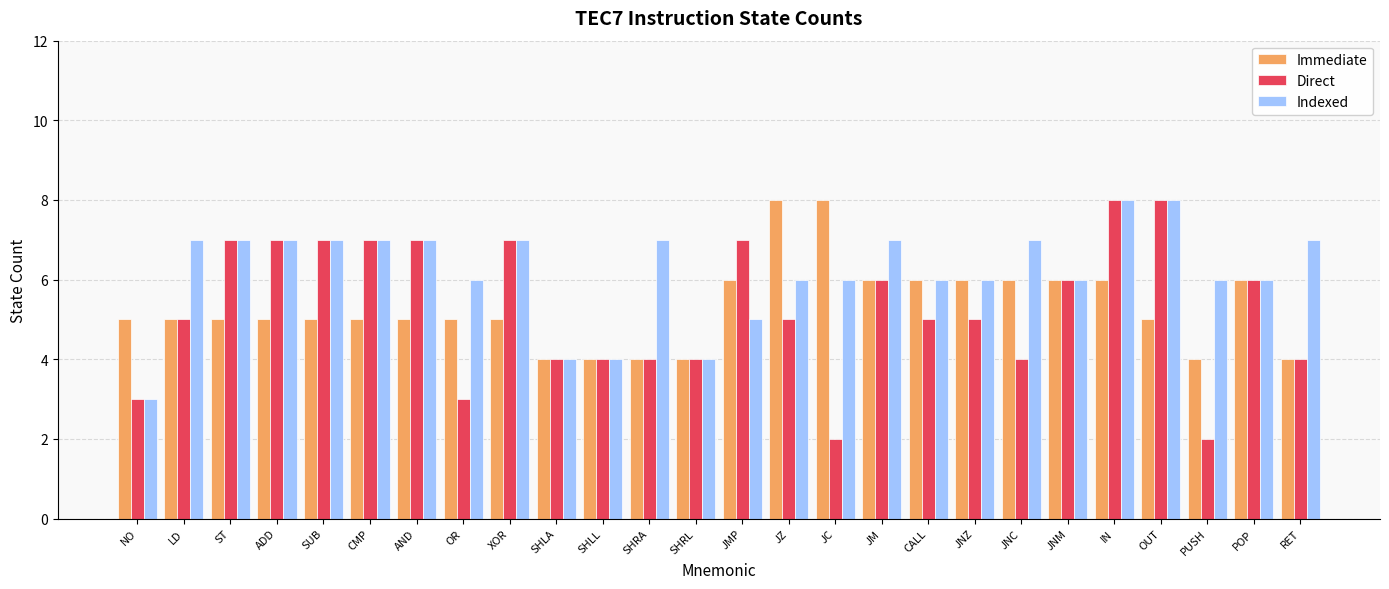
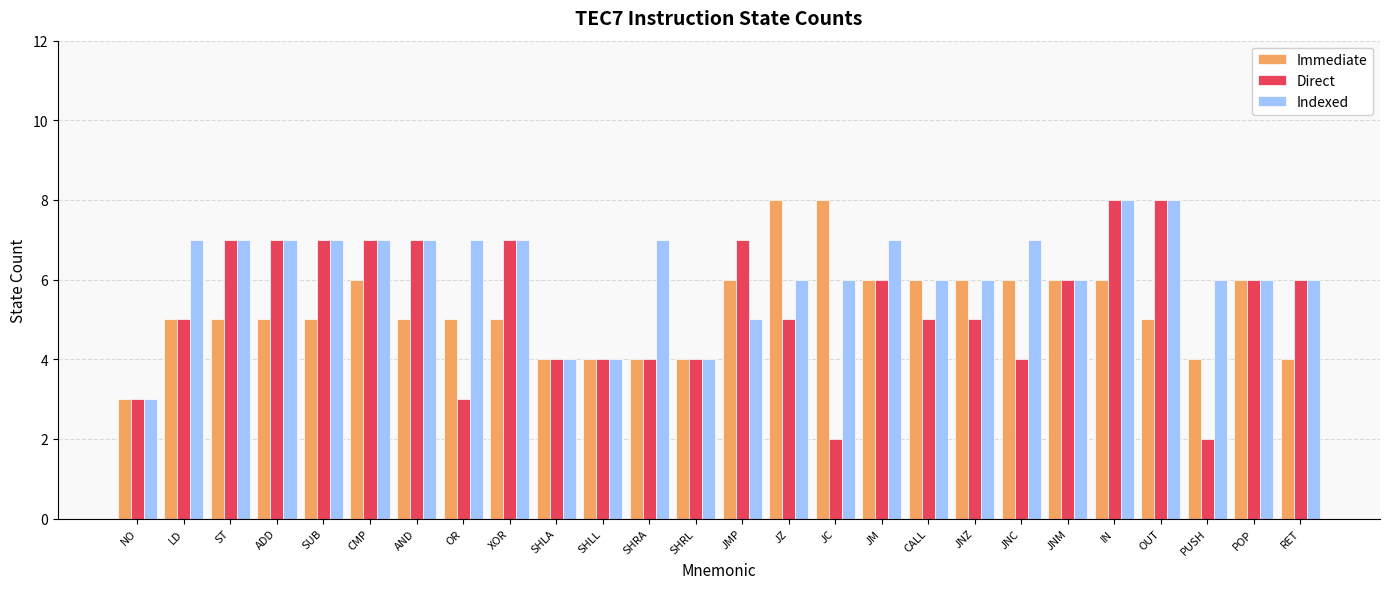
  {
    "Immediate": {
-     "NO": 5,
+     "NO": 3,
      "LD": 5,
      "ST": 5,
      "ADD": 5,
      "SUB": 5,
-     "CMP": 5,
+     "CMP": 6,
      "AND": 5,
      "OR": 5,
      "XOR": 5,
      "SHLA": 4,
      "SHLL": 4,
      "SHRA": 4,
      "SHRL": 4,
      "JMP": 6,
      "JZ": 8,
      "JC": 8,
      "JM": 6,
      "CALL": 6,
      "JNZ": 6,
      "JNC": 6,
      "JNM": 6,
      "IN": 6,
      "OUT": 5,
      "PUSH": 4,
      "POP": 6,
      "RET": 4
    },
    "Direct": {
      "NO": 3,
      "LD": 5,
      "ST": 7,
      "ADD": 7,
      "SUB": 7,
      "CMP": 7,
      "AND": 7,
      "OR": 3,
      "XOR": 7,
      "SHLA": 4,
      "SHLL": 4,
      "SHRA": 4,
      "SHRL": 4,
      "JMP": 7,
      "JZ": 5,
      "JC": 2,
      "JM": 6,
      "CALL": 5,
      "JNZ": 5,
      "JNC": 4,
      "JNM": 6,
      "IN": 8,
      "OUT": 8,
      "PUSH": 2,
      "POP": 6,
-     "RET": 4
+     "RET": 6
    },
    "Indexed": {
      "NO": 3,
      "LD": 7,
      "ST": 7,
      "ADD": 7,
      "SUB": 7,
      "CMP": 7,
      "AND": 7,
-     "OR": 6,
+     "OR": 7,
      "XOR": 7,
      "SHLA": 4,
      "SHLL": 4,
      "SHRA": 7,
      "SHRL": 4,
      "JMP": 5,
      "JZ": 6,
      "JC": 6,
      "JM": 7,
      "CALL": 6,
      "JNZ": 6,
      "JNC": 7,
      "JNM": 6,
      "IN": 8,
      "OUT": 8,
      "PUSH": 6,
      "POP": 6,
-     "RET": 7
+     "RET": 6
    }
  }
